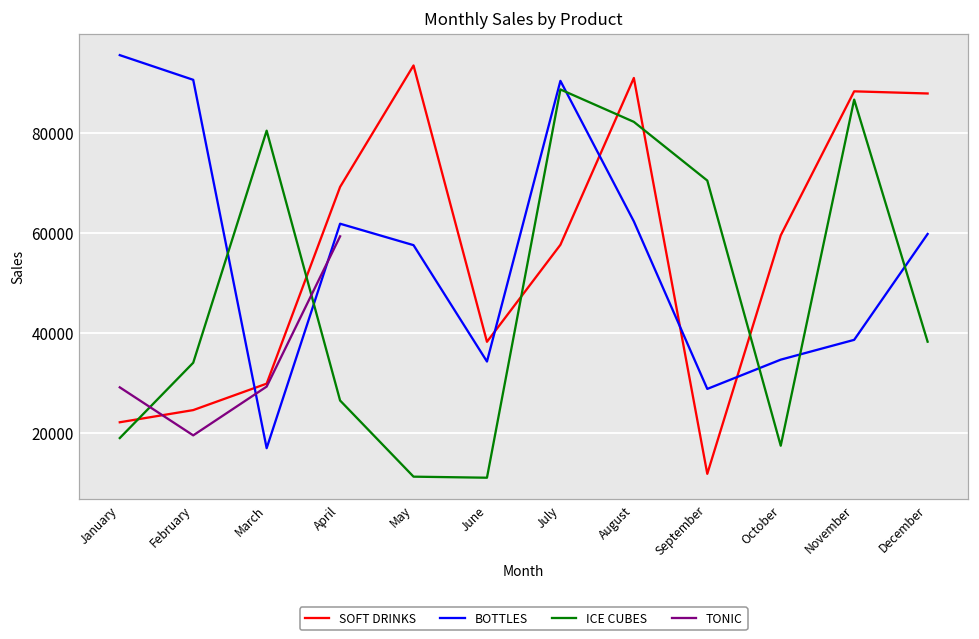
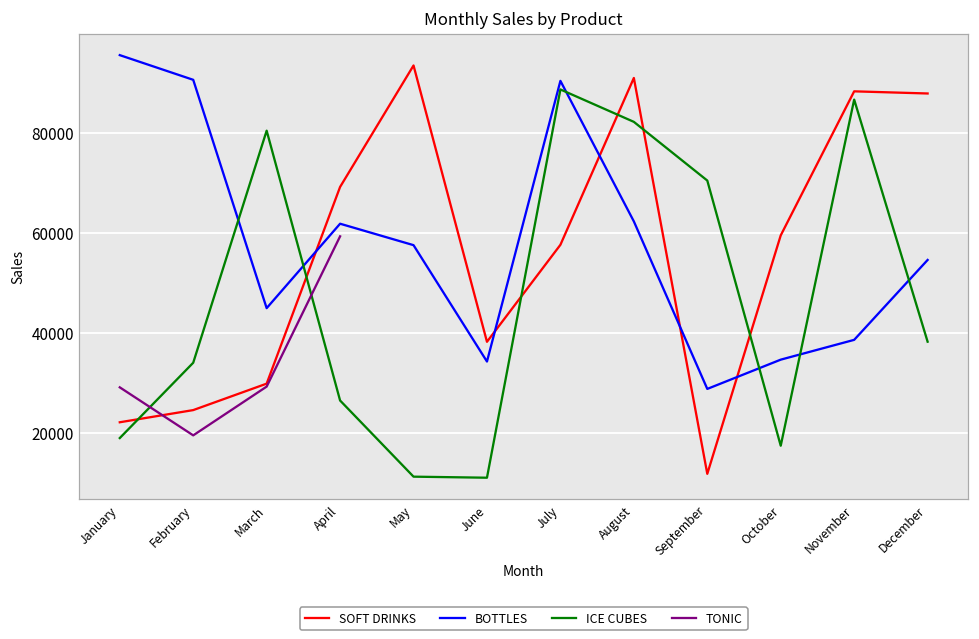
  {
    "SOFT DRINKS": {
      "January": 22000,
      "February": 25000,
      "March": 30000,
      "April": 69000,
      "May": 93000,
      "June": 38000,
      "July": 58000,
      "August": 91000,
      "September": 12000,
      "October": 60000,
      "November": 88000,
      "December": 88000
    },
    "BOTTLES": {
      "January": 96000,
      "February": 91000,
-     "March": 17000,
+     "March": 45000,
      "April": 62000,
      "May": 58000,
      "June": 34000,
      "July": 90000,
      "August": 62000,
      "September": 29000,
      "October": 35000,
      "November": 39000,
-     "December": 60000
+     "December": 55000
    },
    "ICE CUBES": {
      "January": 19000,
      "February": 34000,
      "March": 80000,
      "April": 27000,
      "May": 11000,
      "June": 11000,
      "July": 89000,
      "August": 82000,
      "September": 70000,
      "October": 18000,
      "November": 87000,
      "December": 38000
    },
    "TONIC": {
      "January": 29000,
      "February": 20000,
      "March": 29000,
      "April": 59000
    }
  }
